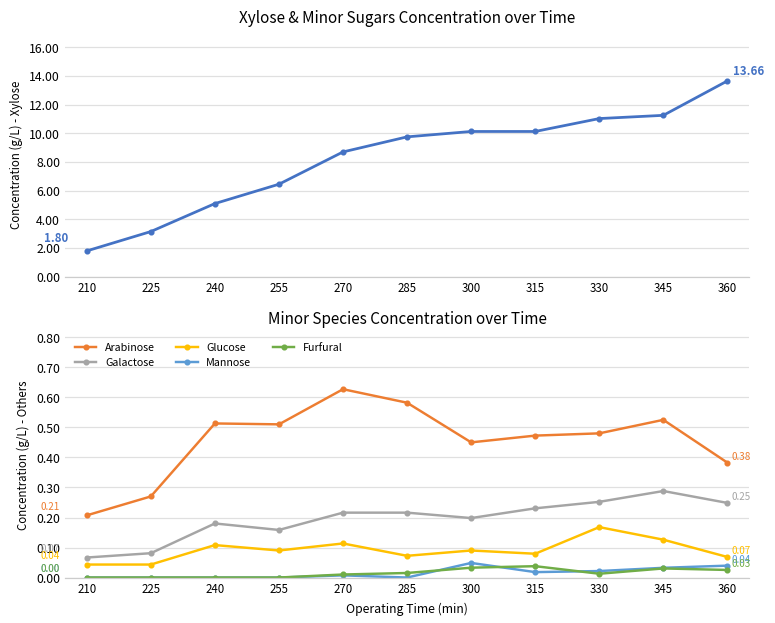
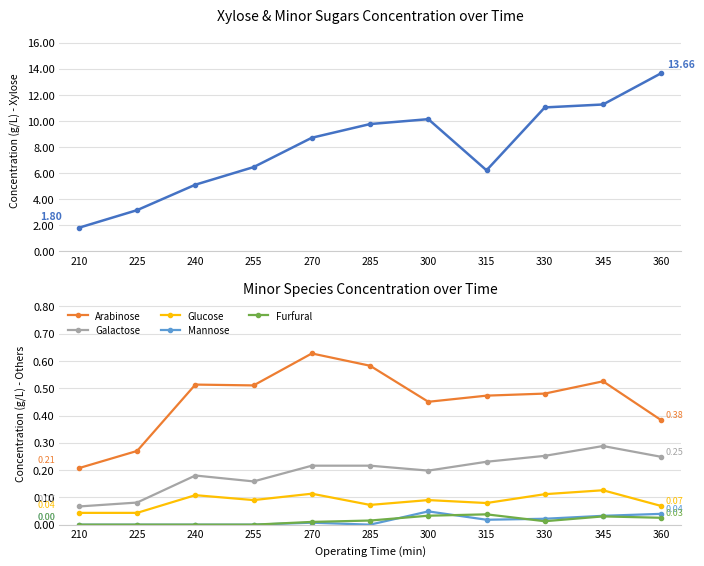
  {
    "Xylose & Minor Sugars Concentration over Time": {
      "225": 3.2,
      "240": 5.1,
      "255": 6.5,
      "270": 8.7,
      "285": 9.8,
      "300": 10.1,
-     "315": 10.1,
+     "315": 6.2,
      "330": 11.0,
      "345": 11.3
    },
    "Minor Species Concentration over Time": {
      "Arabinose": {
        "210": 0.21,
        "360": 0.38
      },
      "Galactose": {
        "360": 0.25
      },
      "Glucose": {
        "225": 0.04,
        "240": 0.11,
        "255": 0.09,
        "270": 0.11,
        "285": 0.07,
        "300": 0.09,
        "315": 0.08,
-       "330": 0.17,
+       "330": 0.11,
        "345": 0.13
      },
      "Mannose": {
        "285": 0.00,
        "300": 0.05,
        "315": 0.02
      },
      "Furfural": {
        "285": 0.02,
        "300": 0.03,
        "315": 0.04
      }
    }
  }
